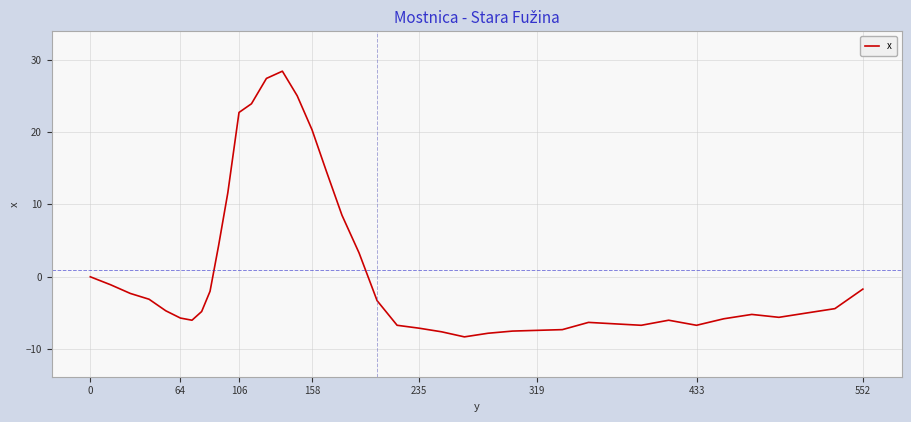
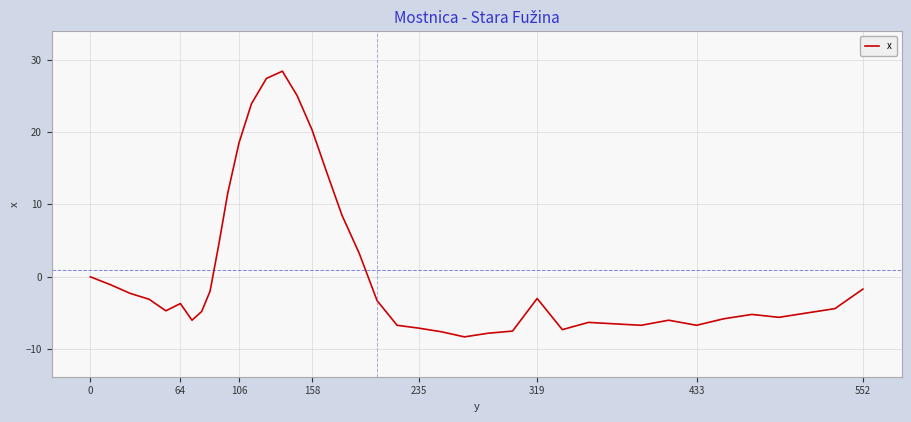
  {
    "0": 0,
-   "64": -6,
-   "106": 23,
+   "64": -4,
+   "106": 19,
    "158": 20,
    "235": -7,
-   "319": -7,
+   "319": -3,
    "433": -7,
    "552": -2
  }
